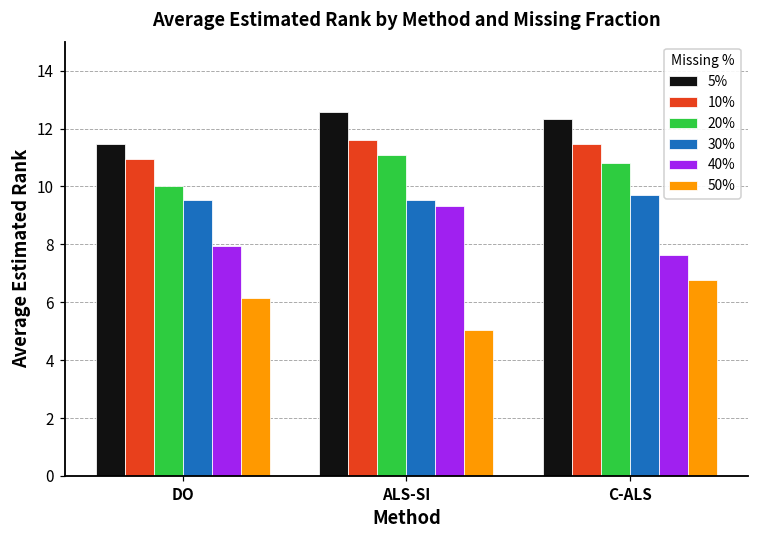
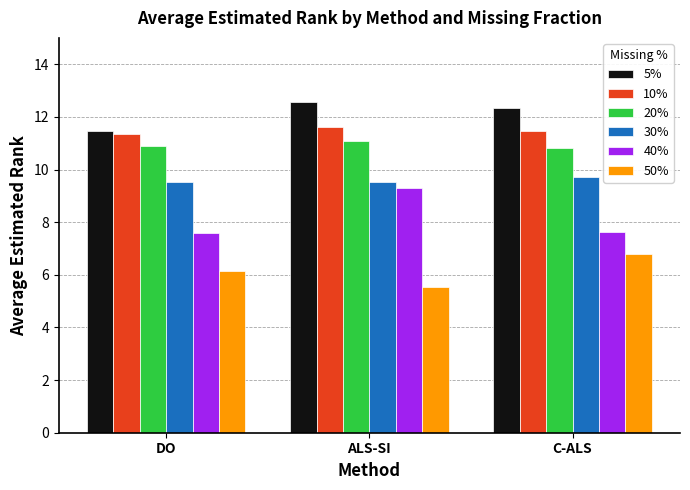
  {
    "5%": {
      "DO": 11.5,
      "ALS-SI": 12.6,
      "C-ALS": 12.3
    },
    "10%": {
-     "DO": 10.9,
+     "DO": 11.3,
      "ALS-SI": 11.6,
      "C-ALS": 11.5
    },
    "20%": {
-     "DO": 10.0,
+     "DO": 10.9,
      "ALS-SI": 11.1,
      "C-ALS": 10.8
    },
    "30%": {
      "DO": 9.5,
      "ALS-SI": 9.5,
      "C-ALS": 9.7
    },
    "40%": {
-     "DO": 8.0,
+     "DO": 7.6,
      "ALS-SI": 9.3,
      "C-ALS": 7.6
    },
    "50%": {
      "DO": 6.1,
-     "ALS-SI": 5.0,
+     "ALS-SI": 5.5,
      "C-ALS": 6.8
    }
  }
